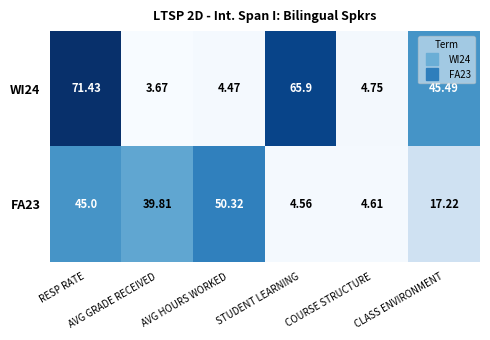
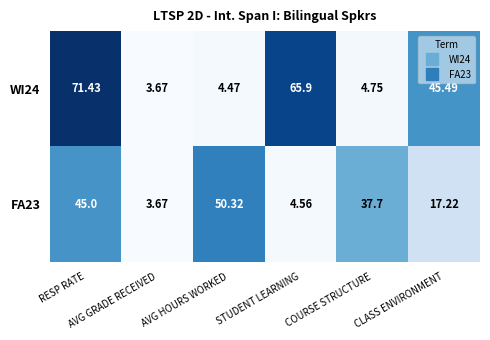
  {
    "WI24": {
      "RESP RATE": 71.43,
      "AVG GRADE RECEIVED": 3.67,
      "AVG HOURS WORKED": 4.47,
      "STUDENT LEARNING": 65.9,
      "COURSE STRUCTURE": 4.75
    },
    "FA23": {
      "RESP RATE": 45.0,
-     "AVG GRADE RECEIVED": 39.81,
+     "AVG GRADE RECEIVED": 3.67,
      "AVG HOURS WORKED": 50.32,
      "STUDENT LEARNING": 4.56,
-     "COURSE STRUCTURE": 4.61,
+     "COURSE STRUCTURE": 37.7,
      "CLASS ENVIRONMENT": 17.22
    }
  }
